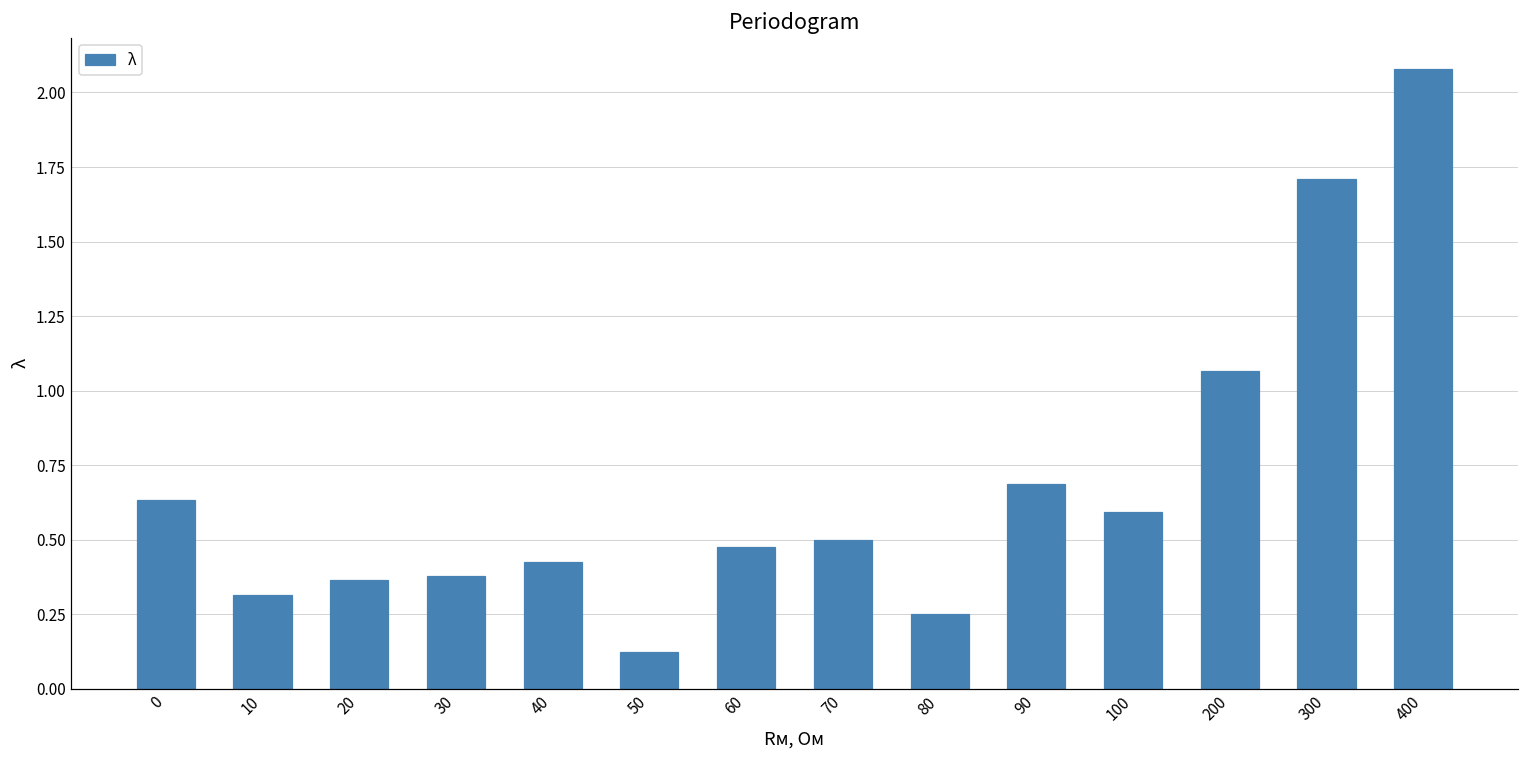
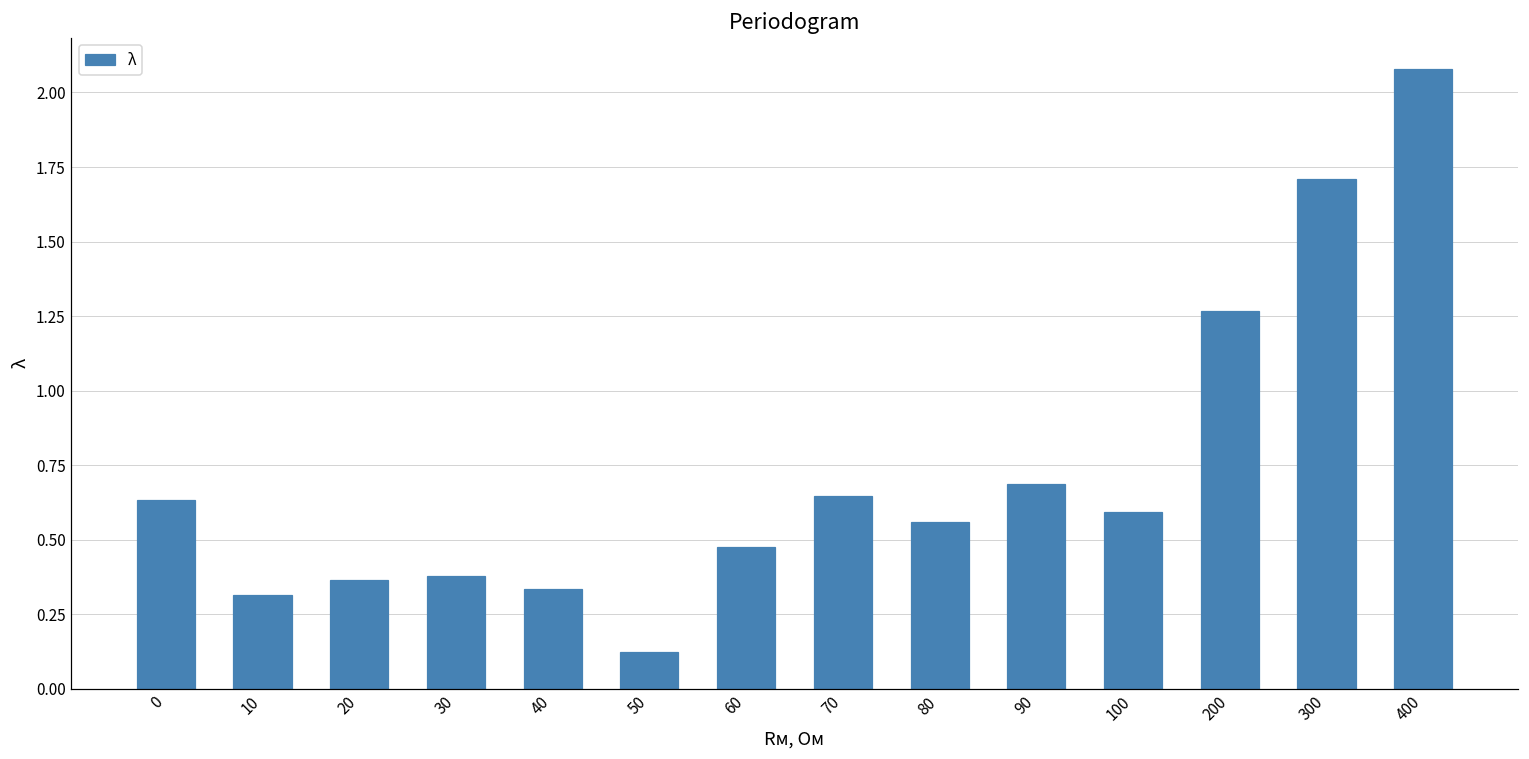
  {
    "0": 0.63,
    "10": 0.32,
    "20": 0.37,
    "30": 0.38,
-   "40": 0.43,
+   "40": 0.34,
    "50": 0.12,
    "60": 0.48,
-   "70": 0.50,
-   "80": 0.25,
+   "70": 0.65,
+   "80": 0.56,
    "90": 0.69,
    "100": 0.59,
-   "200": 1.06,
+   "200": 1.27,
    "300": 1.71,
    "400": 2.08
  }
